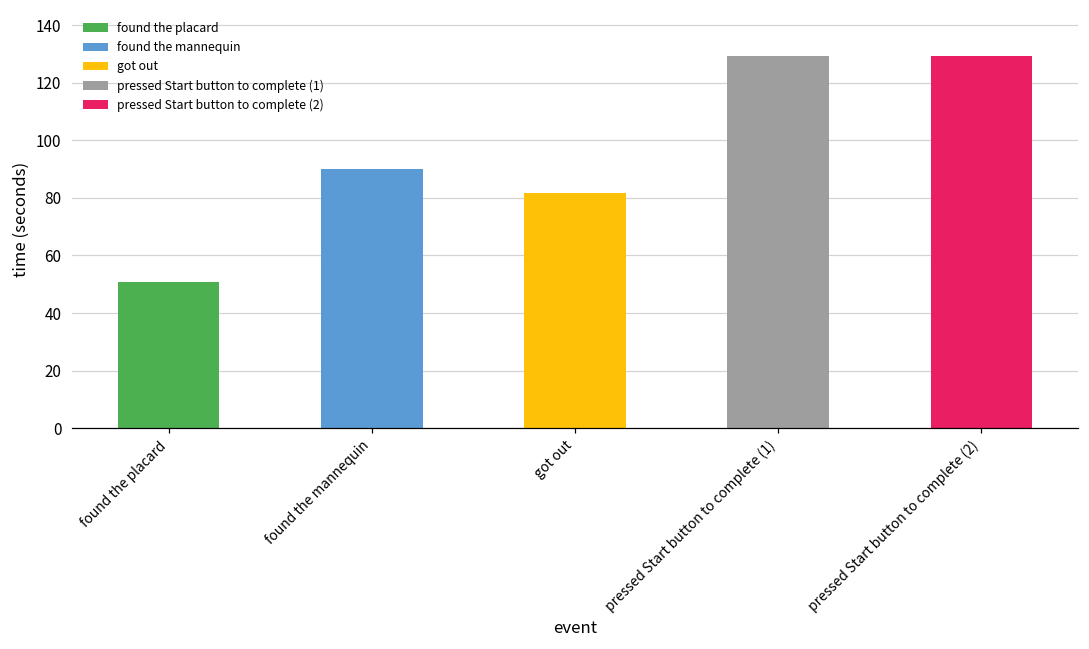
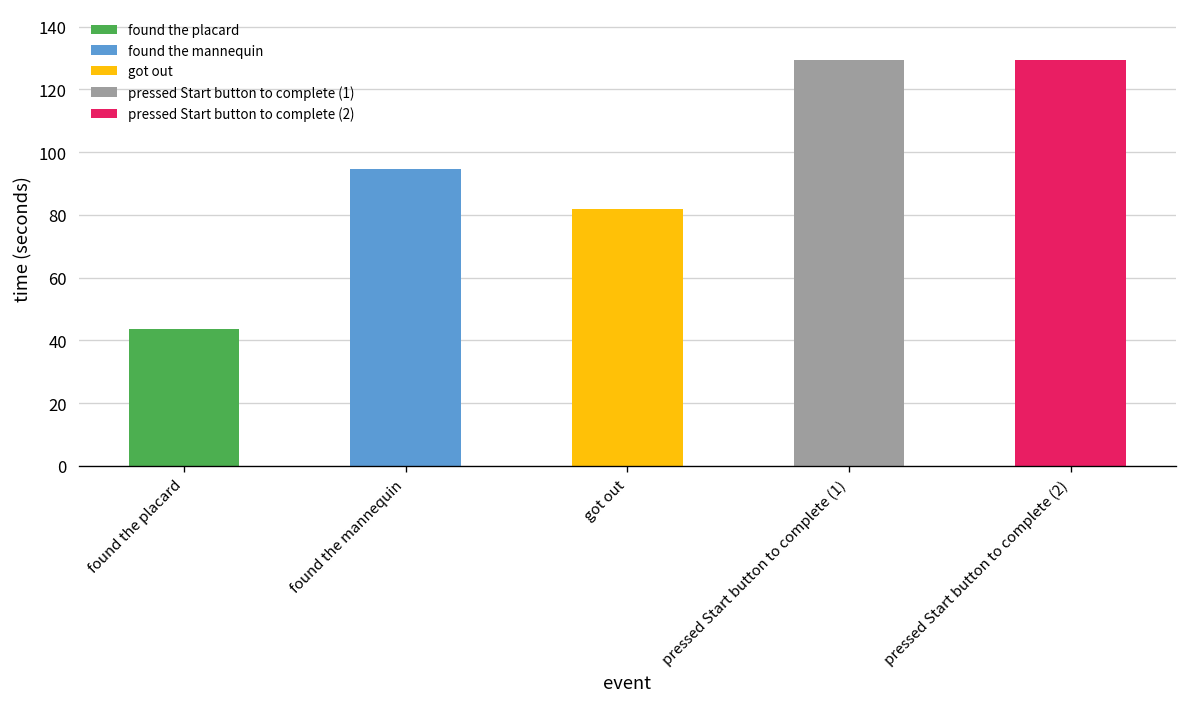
  {
-   "found the placard": 51,
-   "found the mannequin": 90,
+   "found the placard": 44,
+   "found the mannequin": 95,
    "got out": 82,
    "pressed Start button to complete (1)": 129,
    "pressed Start button to complete (2)": 129
  }
